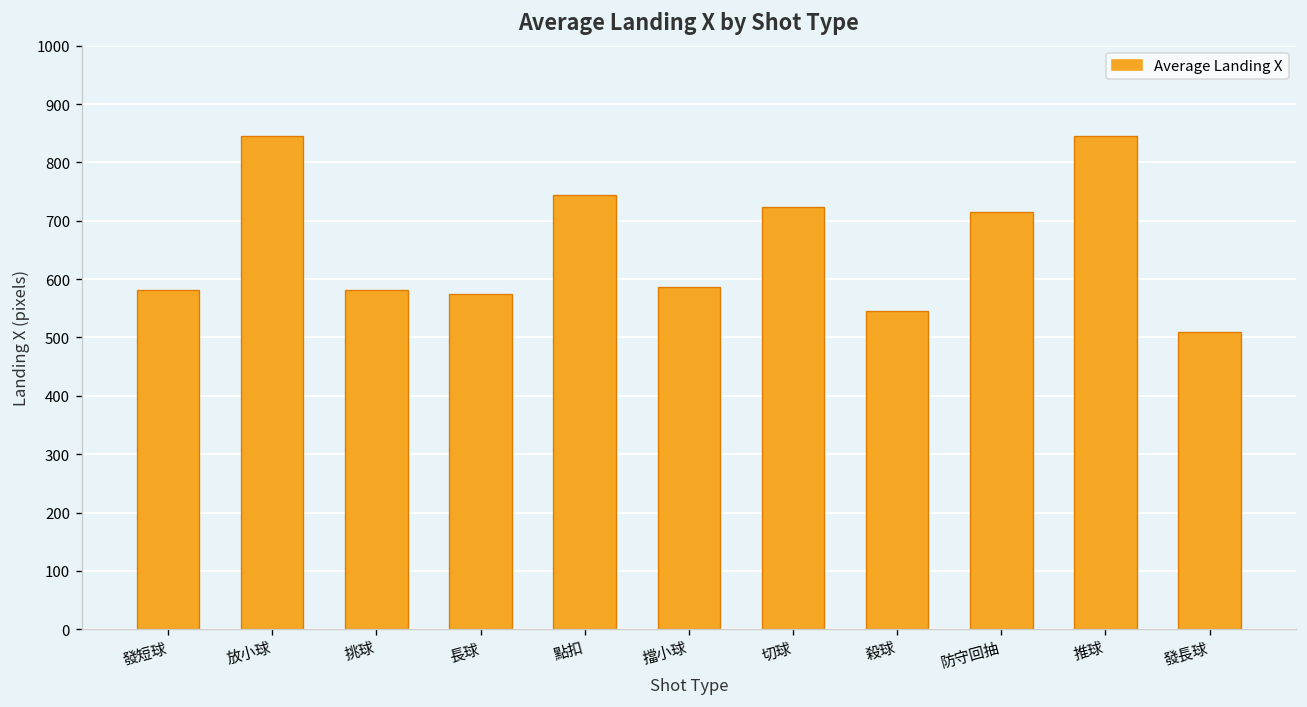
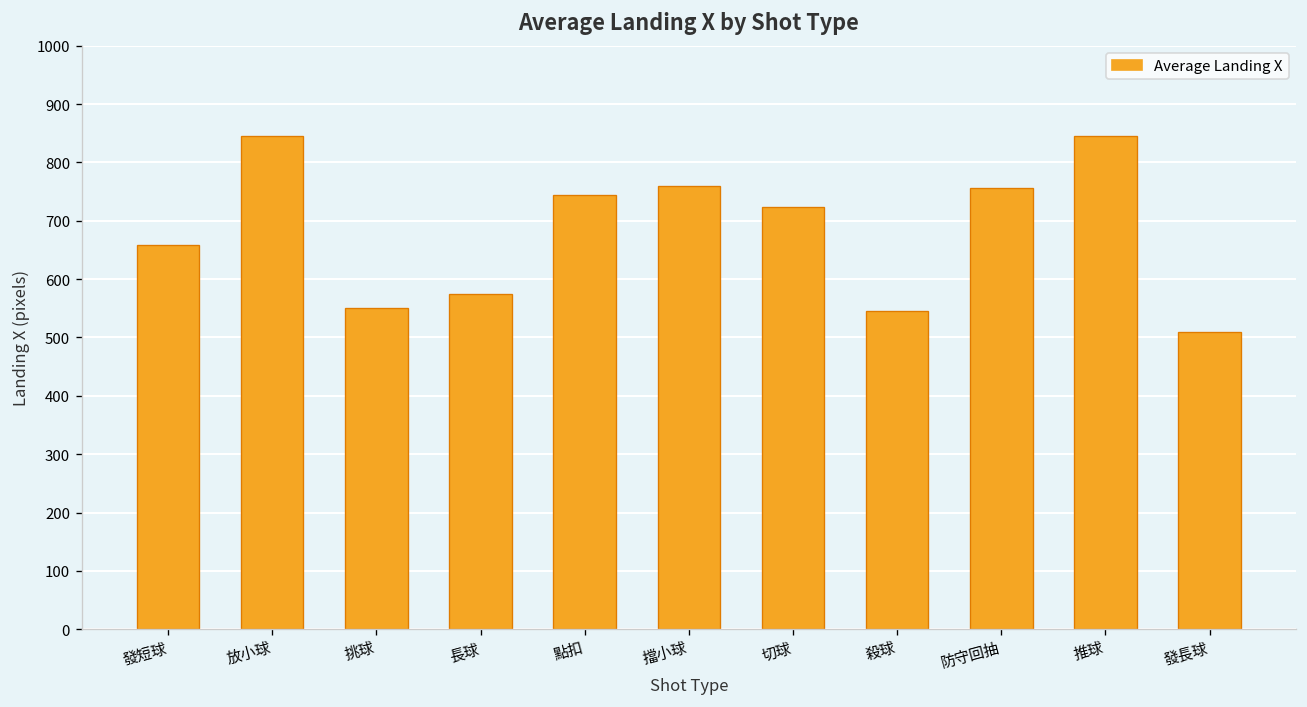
  {
-   "發短球": 580,
+   "發短球": 660,
    "放小球": 850,
-   "挑球": 580,
+   "挑球": 550,
    "長球": 580,
    "點扣": 740,
-   "擋小球": 590,
+   "擋小球": 760,
    "切球": 720,
    "殺球": 550,
-   "防守回抽": 720,
+   "防守回抽": 760,
    "推球": 850,
    "發長球": 510
  }
